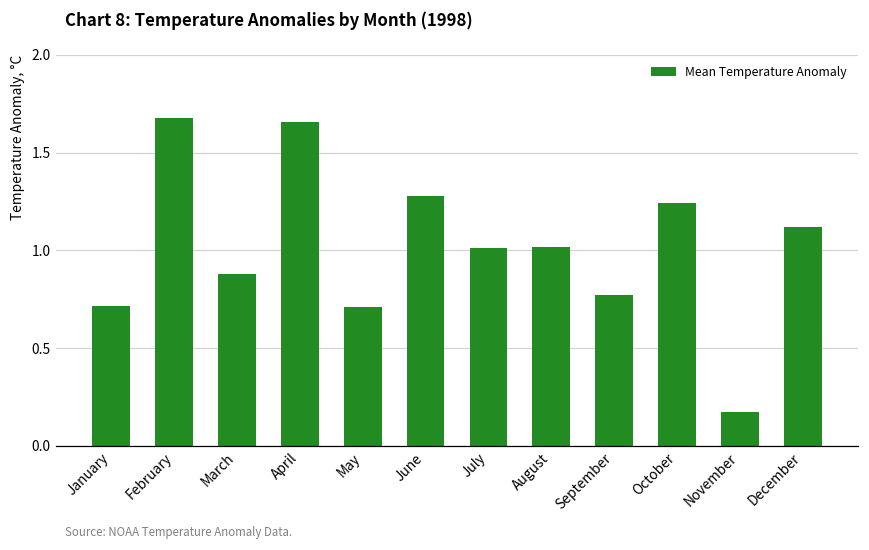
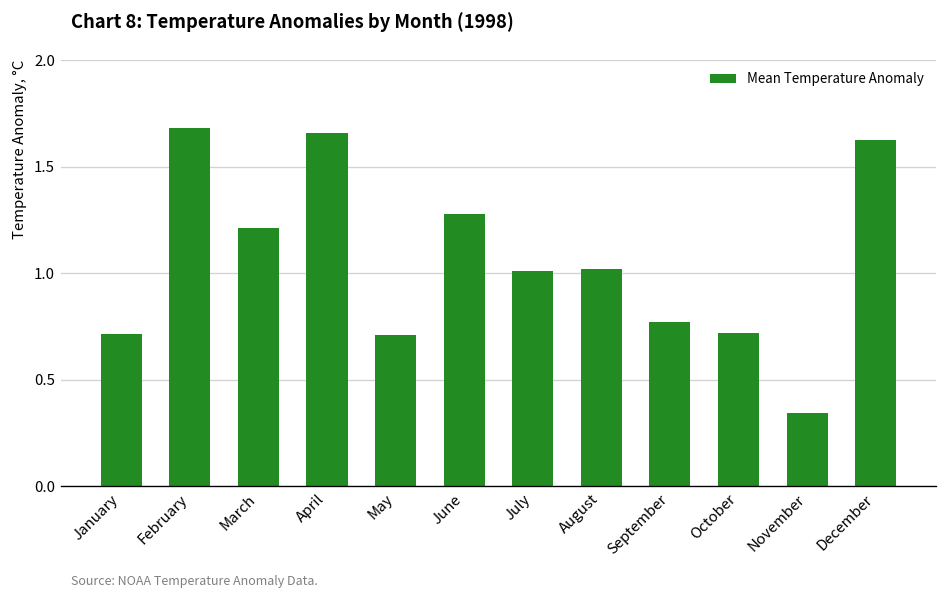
  {
    "January": 0.72,
    "February": 1.68,
-   "March": 0.88,
+   "March": 1.21,
    "April": 1.66,
    "May": 0.71,
    "June": 1.28,
    "July": 1.01,
    "August": 1.02,
    "September": 0.77,
-   "October": 1.24,
-   "November": 0.18,
-   "December": 1.12
+   "October": 0.72,
+   "November": 0.35,
+   "December": 1.63
  }
